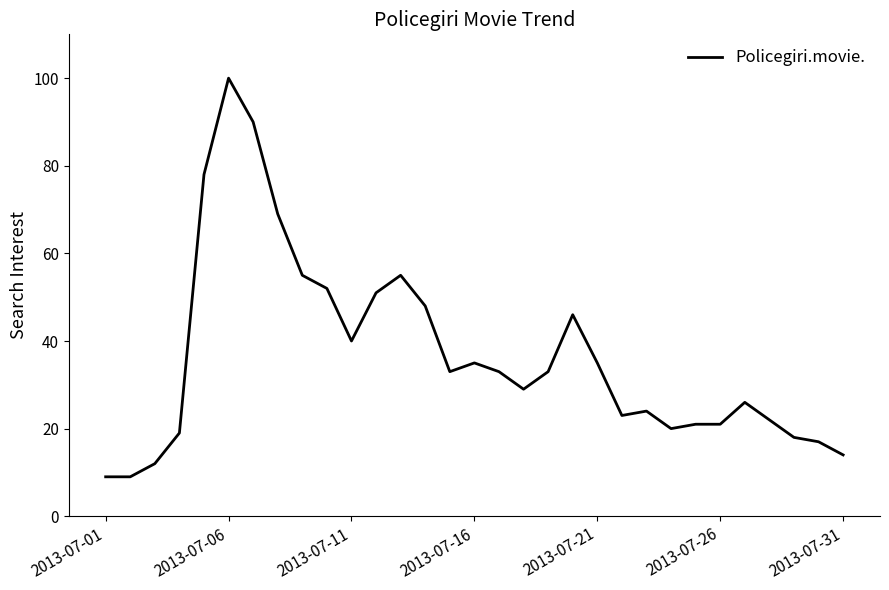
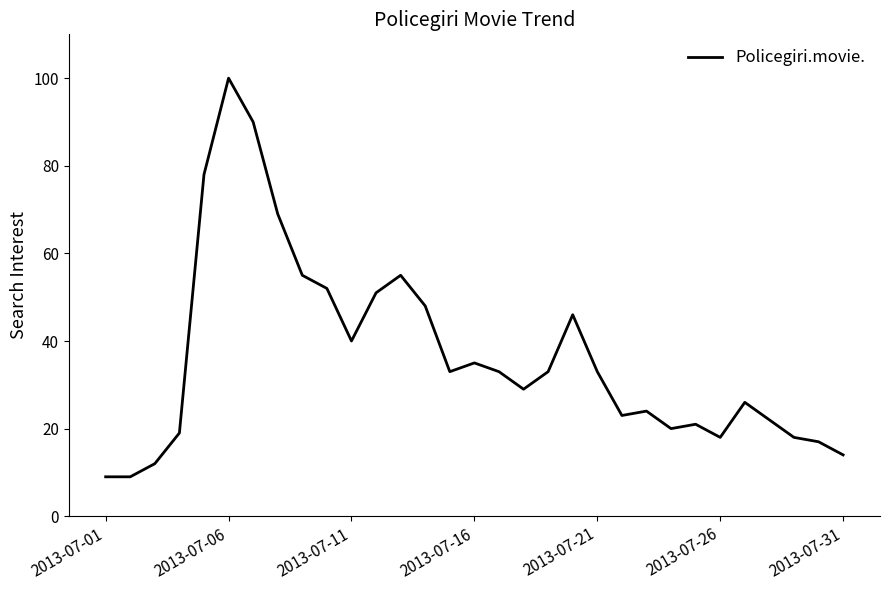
  {
    "2013-07-01": 9,
    "2013-07-06": 100,
    "2013-07-11": 40,
    "2013-07-16": 35,
-   "2013-07-21": 35,
-   "2013-07-26": 21,
+   "2013-07-21": 33,
+   "2013-07-26": 18,
    "2013-07-31": 14
  }
